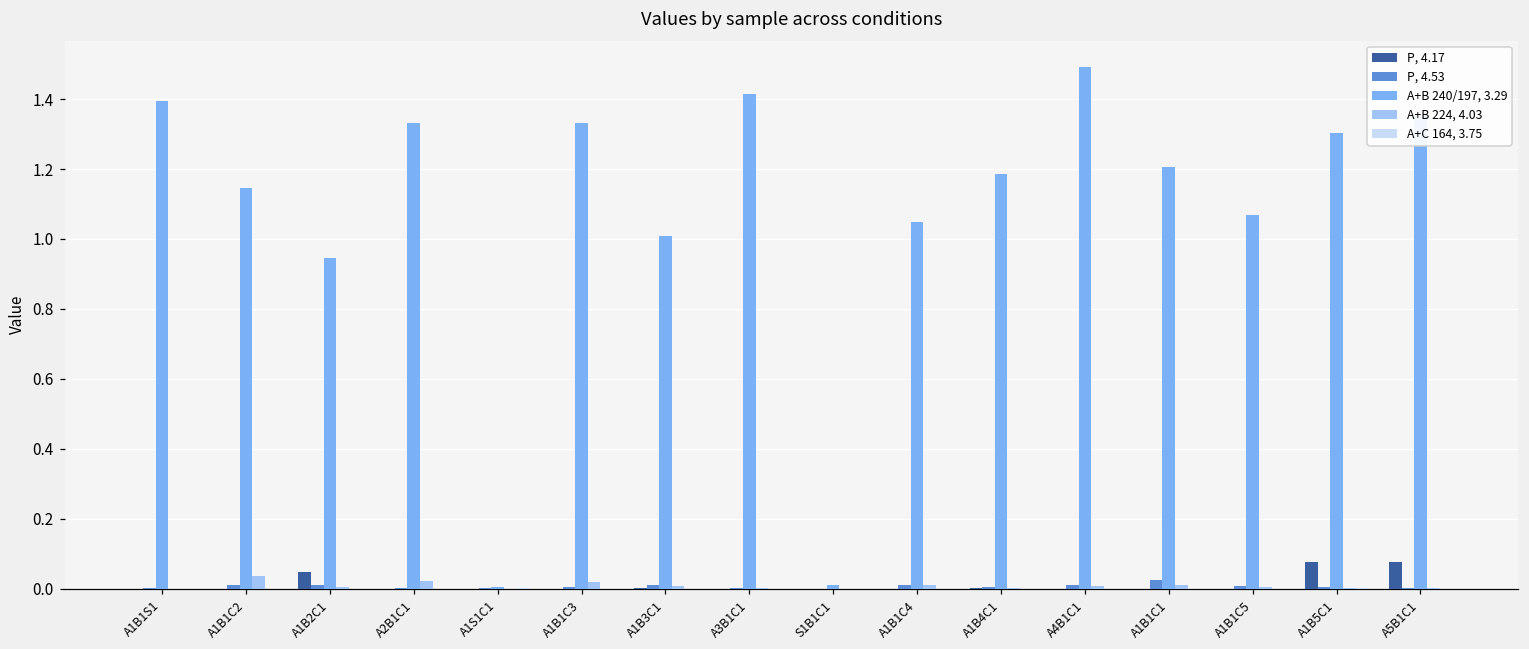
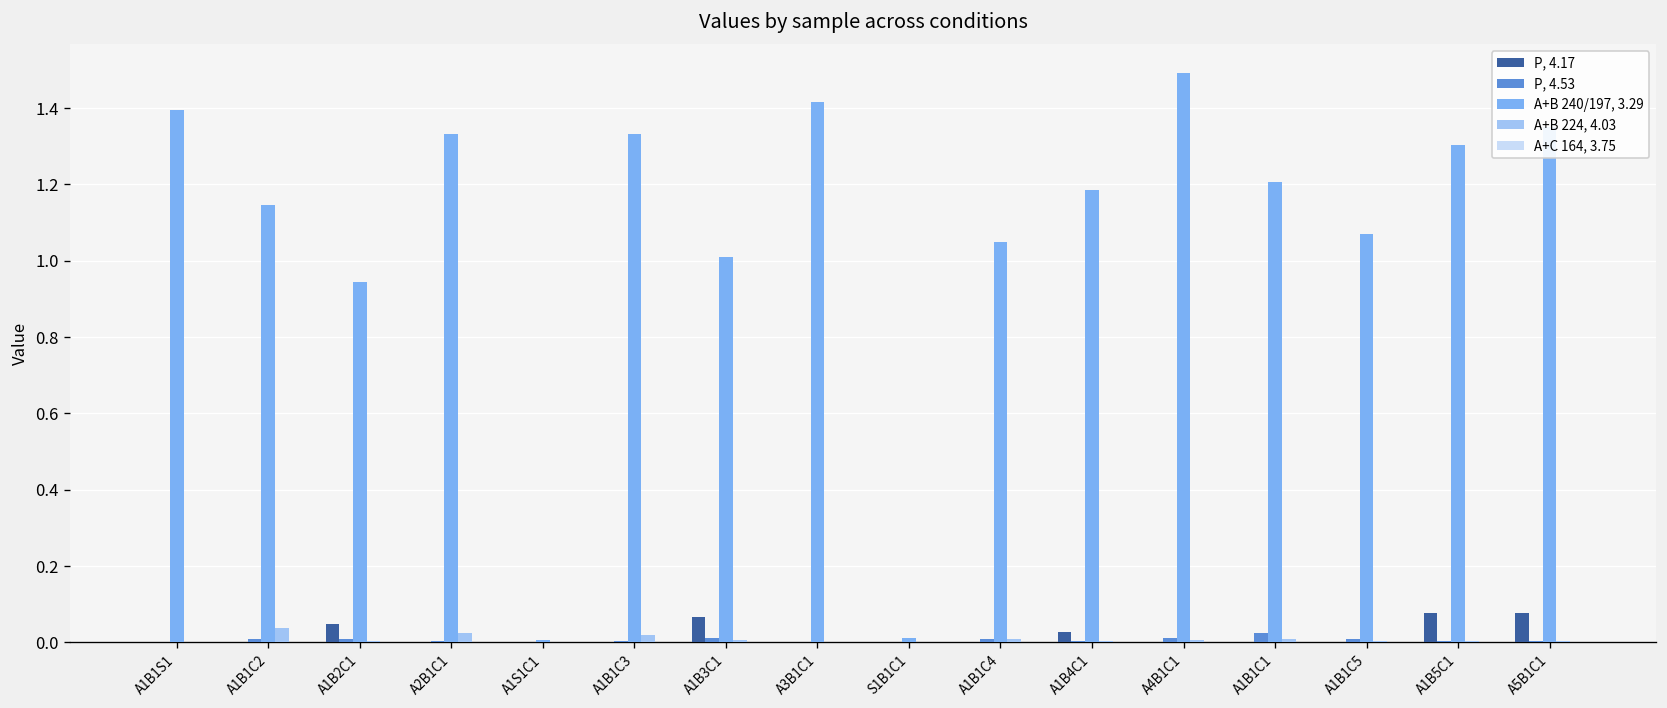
  {
    "P, 4.17": {
      "A1B1S1": 0.00,
      "A1B1C2": 0.00,
      "A1B2C1": 0.05,
      "A2B1C1": 0.00,
      "A1S1C1": 0.00,
      "A1B1C3": 0.00,
-     "A1B3C1": 0.00,
+     "A1B3C1": 0.07,
      "A3B1C1": 0.00,
      "S1B1C1": 0.00,
      "A1B1C4": 0.00,
-     "A1B4C1": 0.00,
+     "A1B4C1": 0.03,
      "A4B1C1": 0.00,
      "A1B1C1": 0.00,
      "A1B1C5": 0.00,
      "A1B5C1": 0.08,
      "A5B1C1": 0.08
    }
  }
